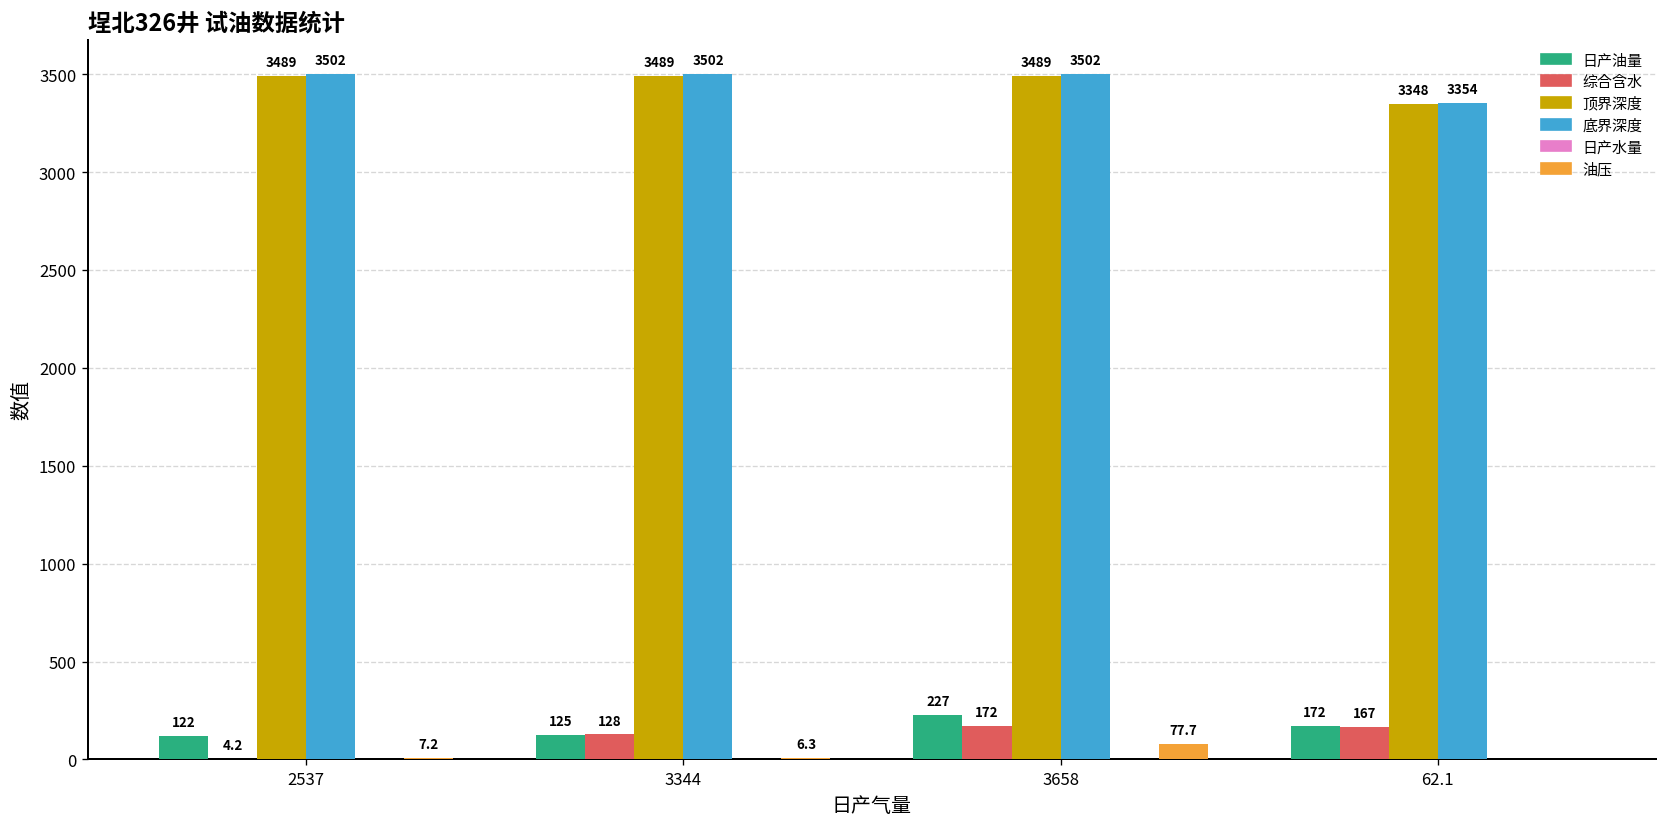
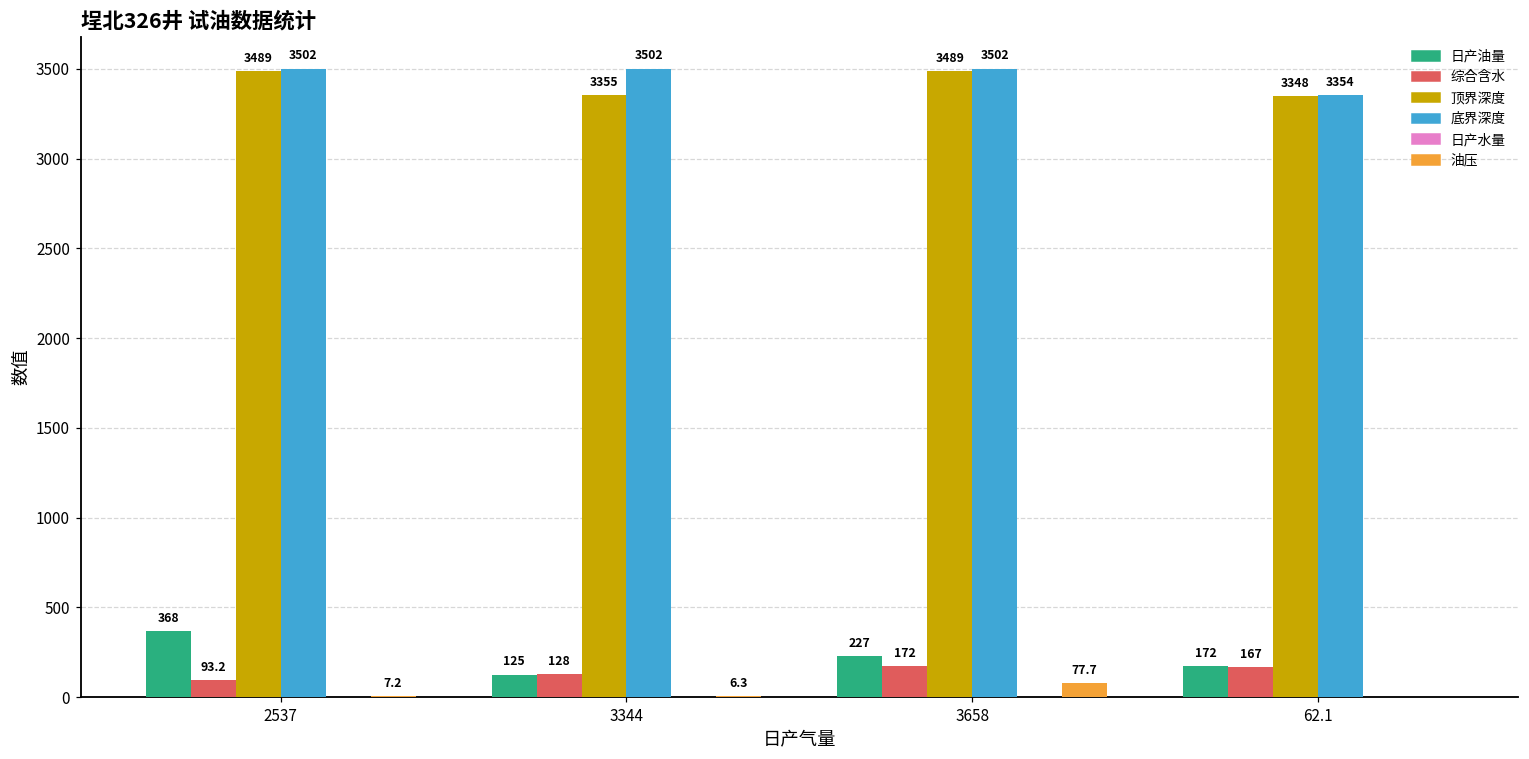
  {
    "日产油量": {
-     "2537": 122,
+     "2537": 368,
      "3344": 125,
      "3658": 227,
      "62.1": 172
    },
    "综合含水": {
-     "2537": 4.2,
+     "2537": 93.2,
      "3344": 128,
      "3658": 172,
      "62.1": 167
    },
    "顶界深度": {
      "2537": 3489,
-     "3344": 3489,
+     "3344": 3355,
      "3658": 3489,
      "62.1": 3348
    },
    "底界深度": {
      "2537": 3502,
      "3344": 3502,
      "3658": 3502,
      "62.1": 3354
    },
    "日产水量": {
      "2537": 0,
      "3344": 0,
      "3658": 0,
      "62.1": 0
    },
    "油压": {
      "2537": 7.2,
      "3344": 6.3,
      "3658": 77.7
    }
  }
